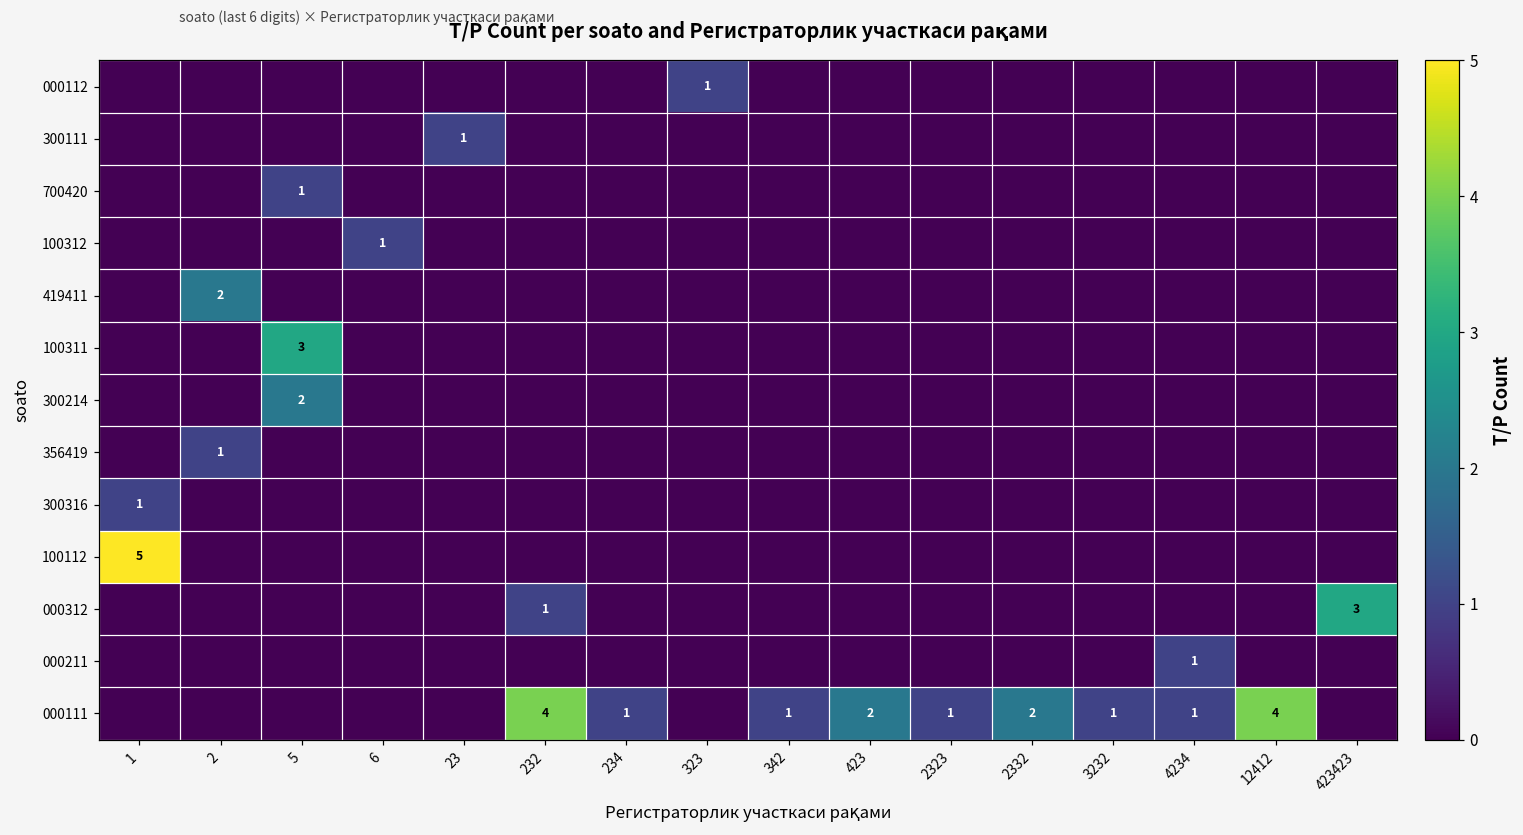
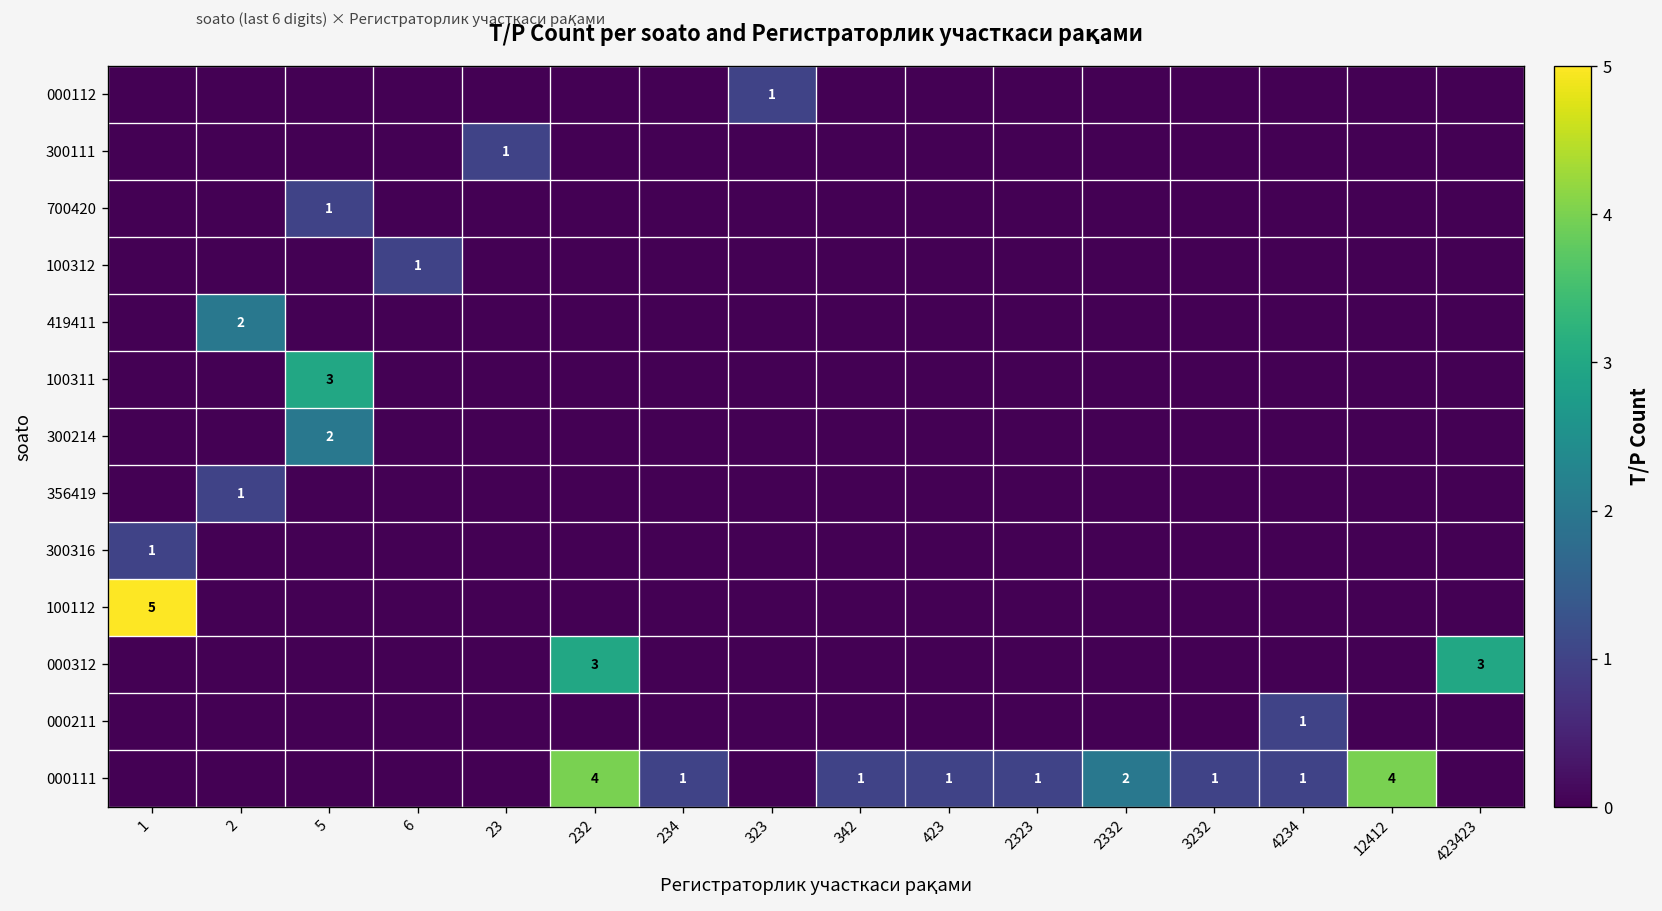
  {
    "000112": {
      "323": 1
    },
    "300111": {
      "23": 1
    },
    "700420": {
      "5": 1
    },
    "100312": {
      "6": 1
    },
    "419411": {
      "2": 2
    },
    "100311": {
      "5": 3
    },
    "300214": {
      "5": 2
    },
    "356419": {
      "2": 1
    },
    "300316": {
      "1": 1
    },
    "100112": {
      "1": 5
    },
    "000312": {
-     "232": 1,
+     "232": 3,
      "423423": 3
    },
    "000211": {
      "4234": 1
    },
    "000111": {
      "232": 4,
      "234": 1,
      "342": 1,
-     "423": 2,
+     "423": 1,
      "2323": 1,
      "2332": 2,
      "3232": 1,
      "4234": 1,
      "12412": 4
    }
  }
